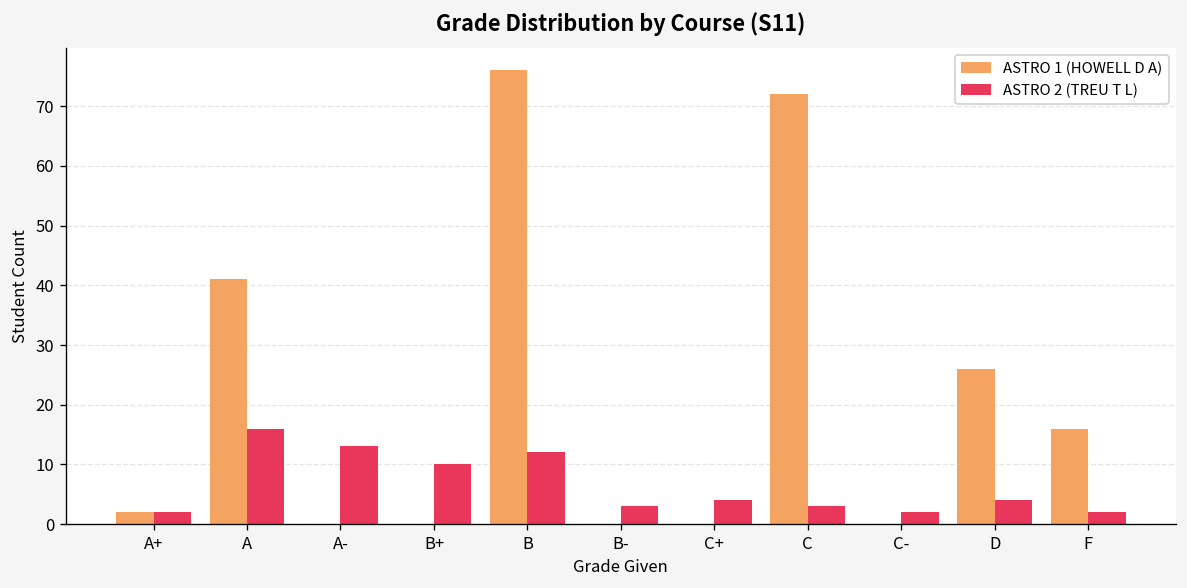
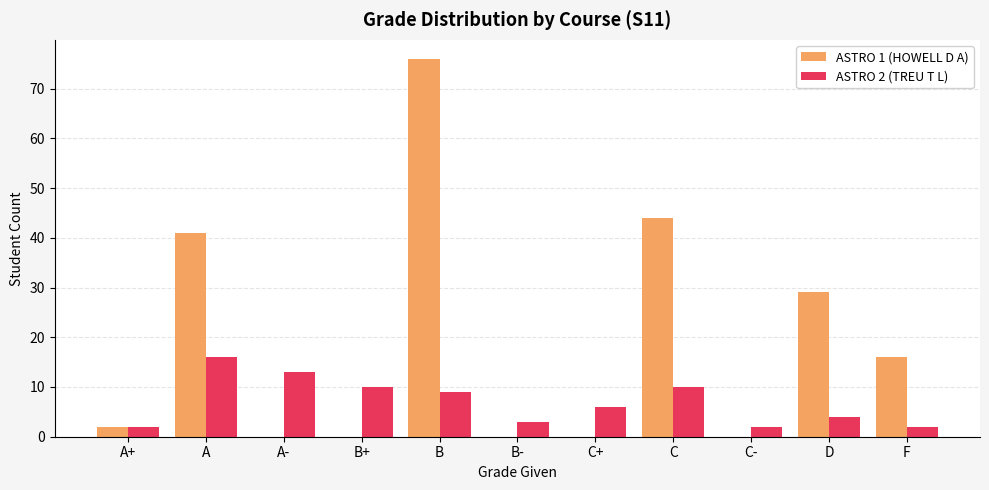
  {
    "ASTRO 1 (HOWELL D A)": {
      "A+": 2,
      "A": 41,
      "A-": 0,
      "B+": 0,
      "B": 76,
      "B-": 0,
      "C+": 0,
-     "C": 72,
+     "C": 44,
      "C-": 0,
-     "D": 26,
+     "D": 29,
      "F": 16
    },
    "ASTRO 2 (TREU T L)": {
      "A+": 2,
      "A": 16,
      "A-": 13,
      "B+": 10,
-     "B": 12,
+     "B": 9,
      "B-": 3,
-     "C+": 4,
-     "C": 3,
+     "C+": 6,
+     "C": 10,
      "C-": 2,
      "D": 4,
      "F": 2
    }
  }
